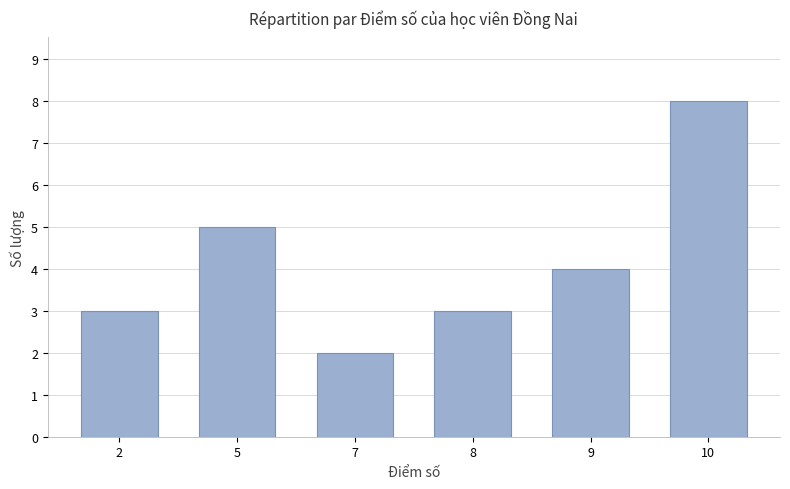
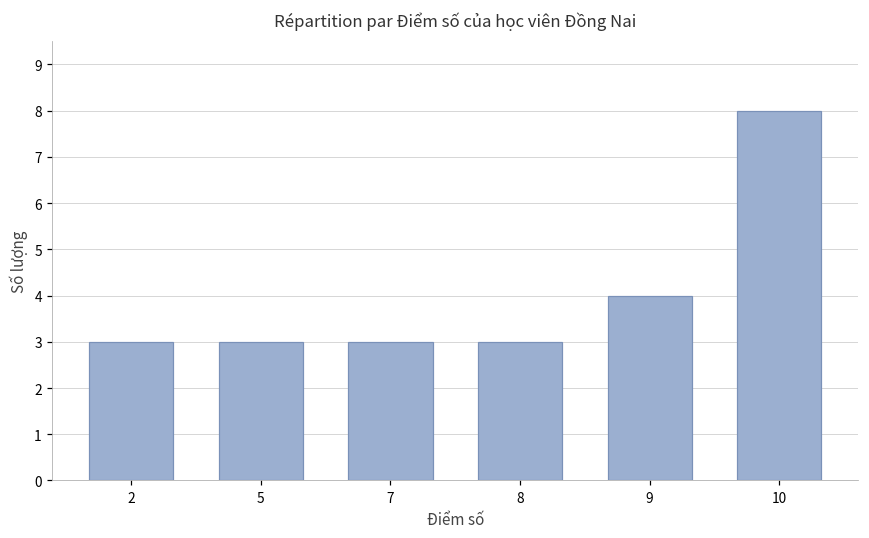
  {
    "2": 3,
-   "5": 5,
-   "7": 2,
+   "5": 3,
+   "7": 3,
    "8": 3,
    "9": 4,
    "10": 8
  }
